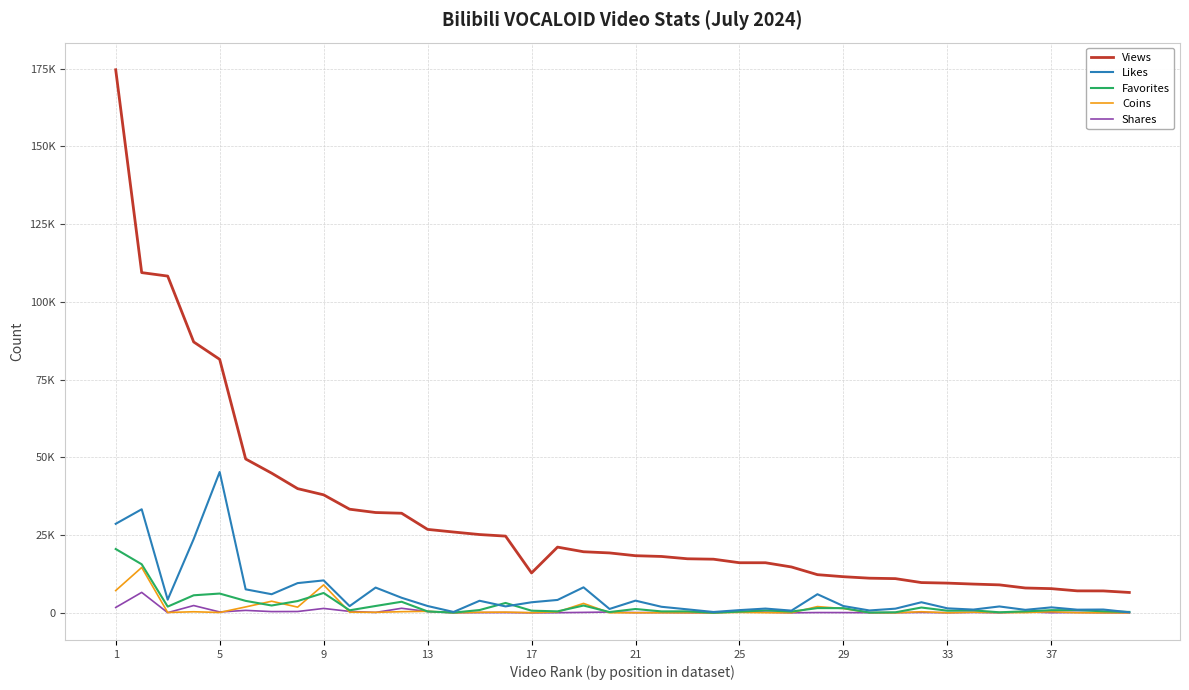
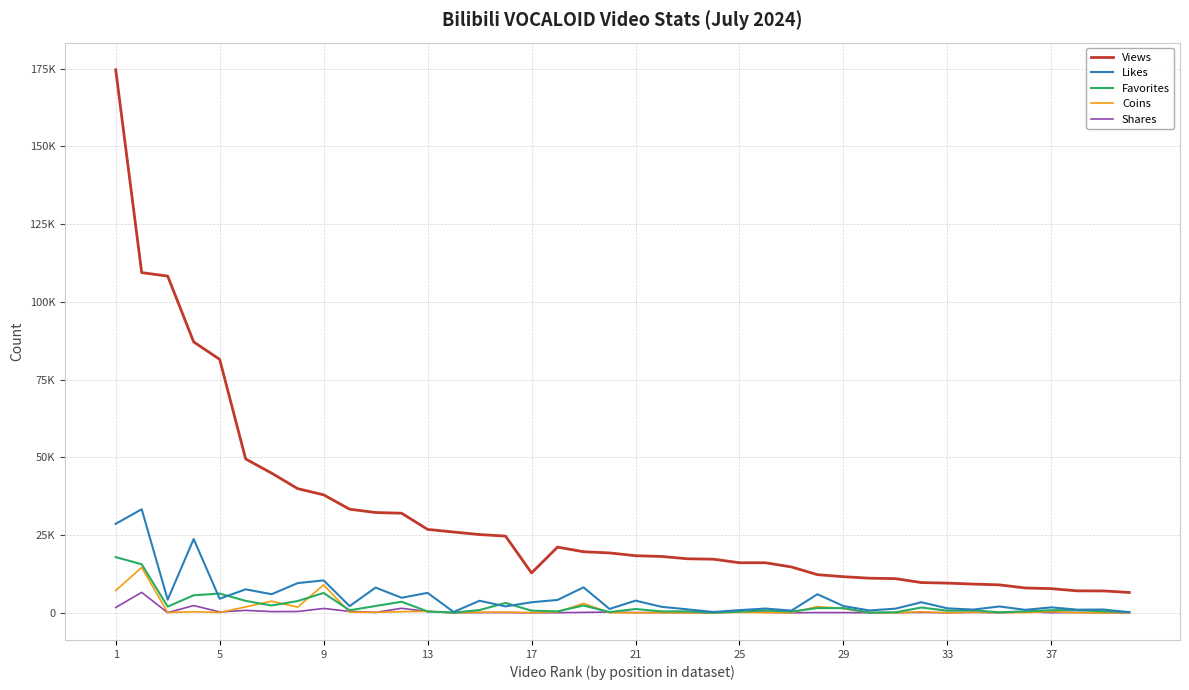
  {
    "Views": {
      "1": 175000,
      "5": 82000,
      "9": 38000,
      "13": 27000,
      "17": 13000,
      "21": 18000,
      "25": 16000,
      "29": 12000,
      "33": 10000,
      "37": 8000
    },
    "Likes": {
      "1": 29000,
-     "5": 45000,
+     "5": 5000,
      "9": 10000,
-     "13": 2000,
+     "13": 6000,
      "17": 3000,
      "21": 4000,
      "37": 2000
    },
    "Favorites": {
-     "1": 21000,
+     "1": 18000,
      "5": 6000,
      "9": 6000,
      "21": 1000
    },
    "Coins": {
      "1": 7000,
      "9": 9000
    },
    "Shares": {
      "1": 2000,
      "9": 1000,
      "29": 0
    }
  }
